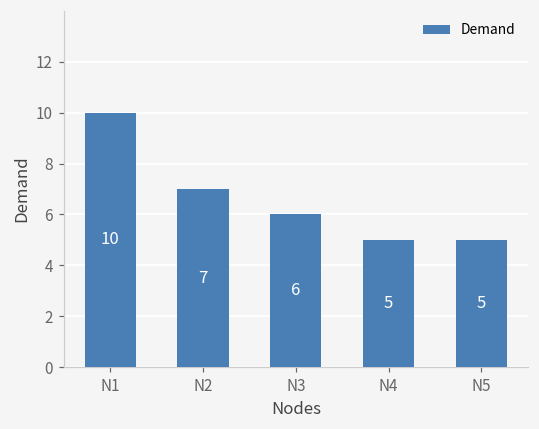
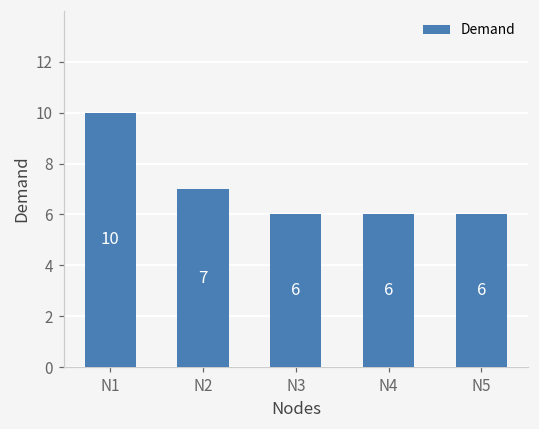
  {
    "N1": 10,
    "N2": 7,
    "N3": 6,
-   "N4": 5,
-   "N5": 5
+   "N4": 6,
+   "N5": 6
  }
